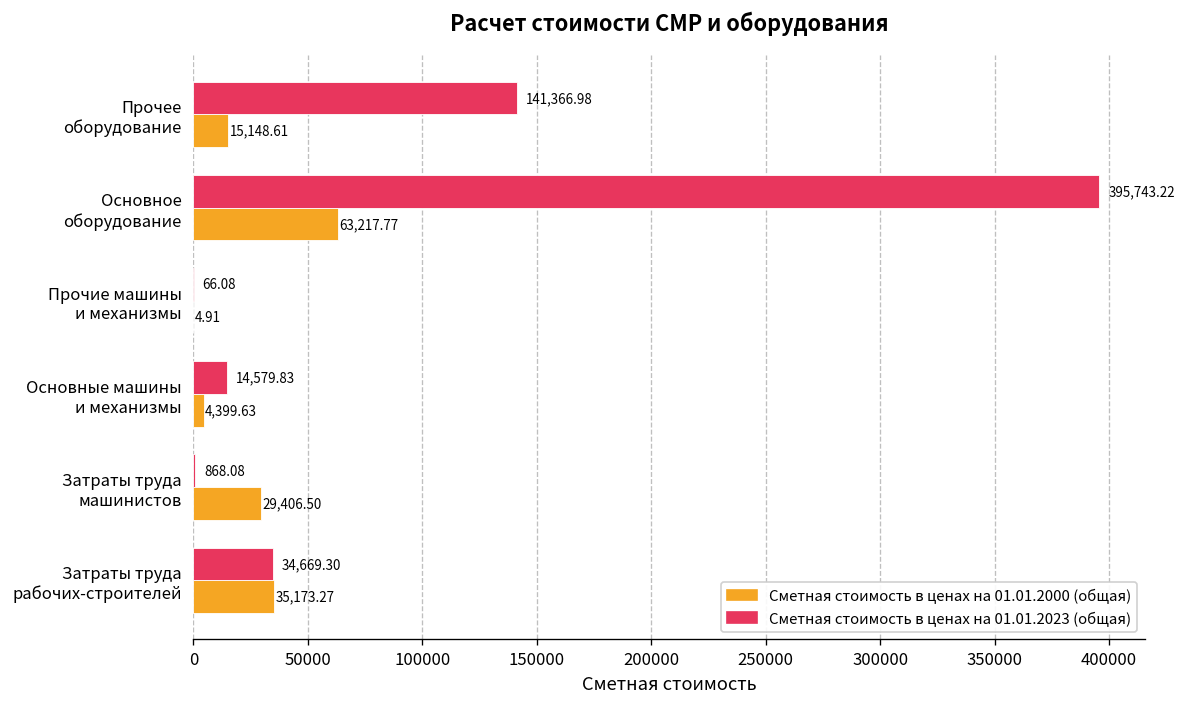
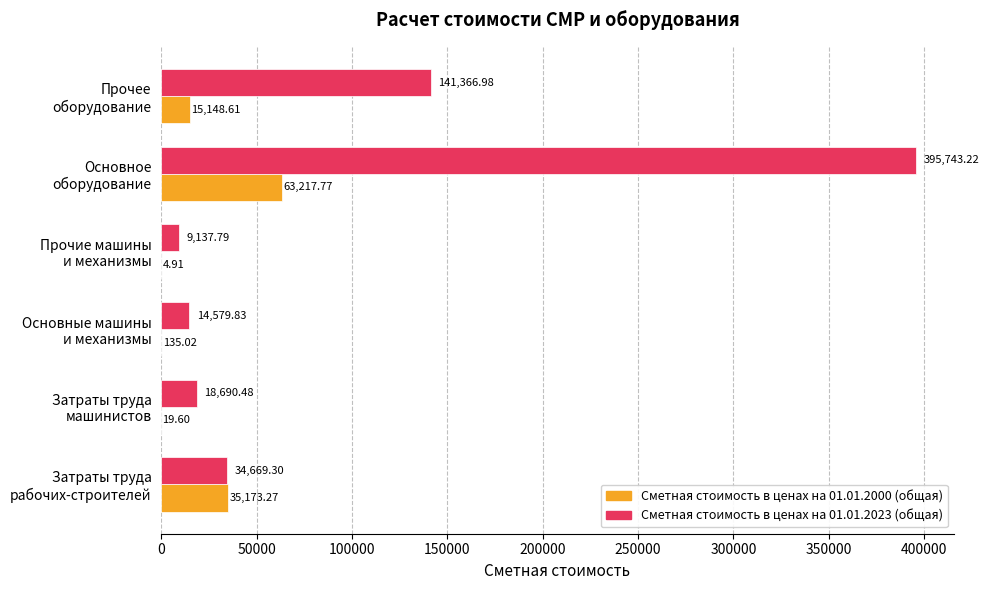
  {
    "Сметная стоимость в ценах на 01.01.2000 (общая)": {
      "Прочее оборудование": "15,148.61",
      "Основное оборудование": "63,217.77",
      "Прочие машины и механизмы": "4.91",
-     "Основные машины и механизмы": "4,399.63",
-     "Затраты труда машинистов": "29,406.50",
+     "Основные машины и механизмы": "135.02",
+     "Затраты труда машинистов": "19.60",
      "Затраты труда рабочих-строителей": "35,173.27"
    },
    "Сметная стоимость в ценах на 01.01.2023 (общая)": {
      "Прочее оборудование": "141,366.98",
      "Основное оборудование": "395,743.22",
-     "Прочие машины и механизмы": "66.08",
+     "Прочие машины и механизмы": "9,137.79",
      "Основные машины и механизмы": "14,579.83",
-     "Затраты труда машинистов": "868.08",
+     "Затраты труда машинистов": "18,690.48",
      "Затраты труда рабочих-строителей": "34,669.30"
    }
  }
